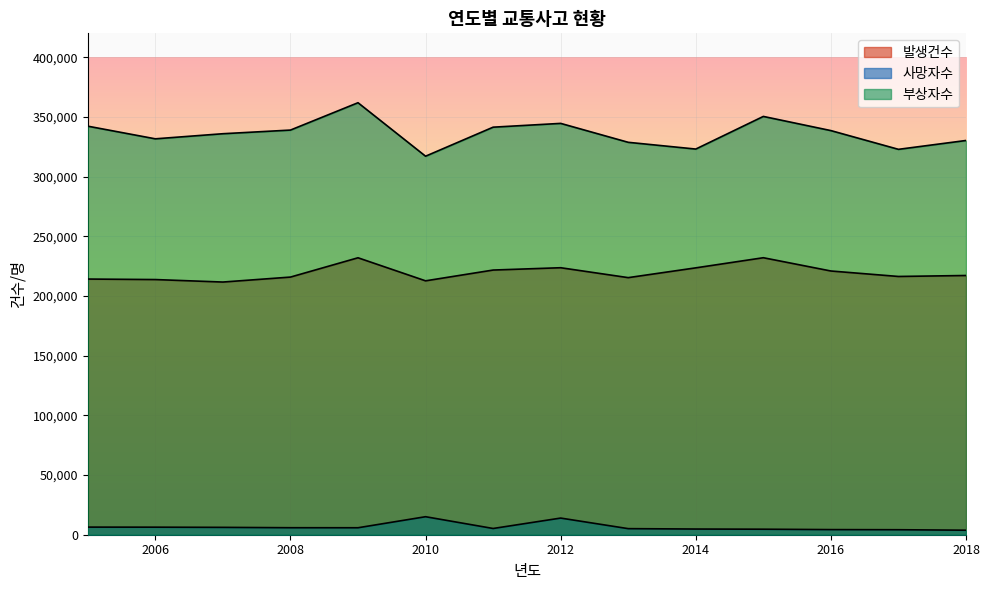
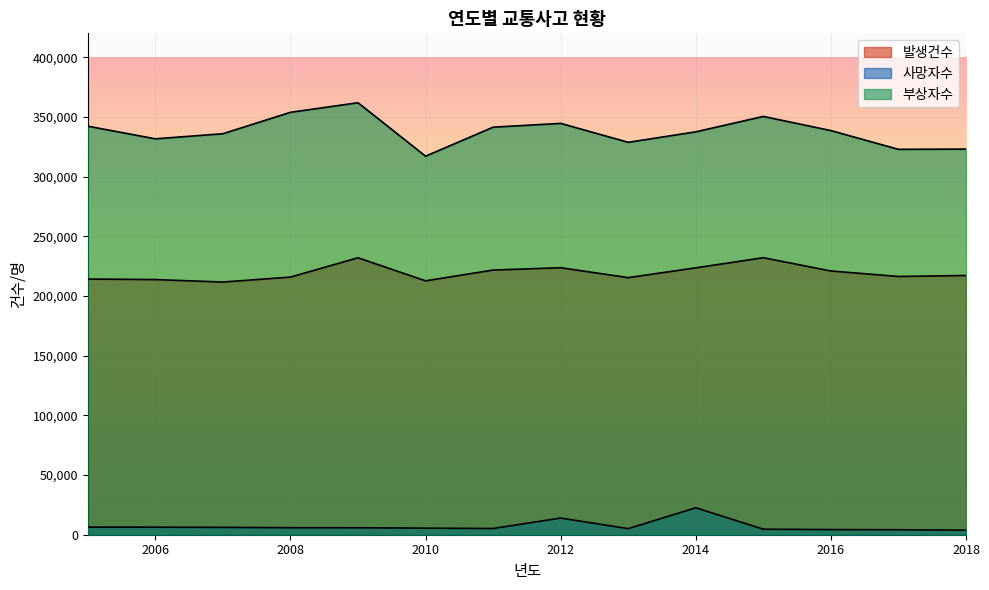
  {
    "발생건수": {
      "2006": "214,000",
      "2008": "216,000",
      "2010": "213,000",
      "2012": "224,000",
      "2014": "224,000",
      "2016": "221,000",
      "2018": "217,000"
    },
    "사망자수": {
      "2006": "6,000",
      "2008": "6,000",
-     "2010": "15,000",
+     "2010": "6,000",
      "2012": "14,000",
-     "2014": "5,000",
+     "2014": "23,000",
      "2016": "4,000",
      "2018": "4,000"
    },
    "부상자수": {
      "2006": "332,000",
-     "2008": "339,000",
+     "2008": "354,000",
      "2010": "317,000",
      "2012": "345,000",
-     "2014": "323,000",
+     "2014": "337,000",
      "2016": "339,000",
-     "2018": "330,000"
+     "2018": "323,000"
    }
  }
